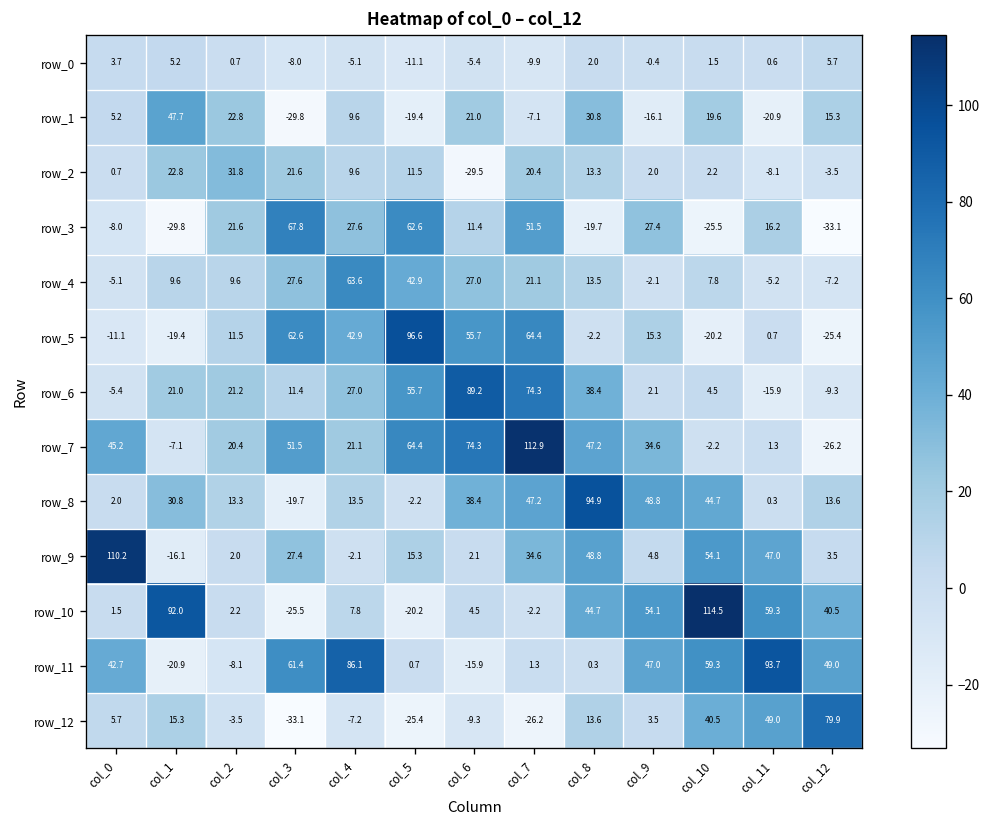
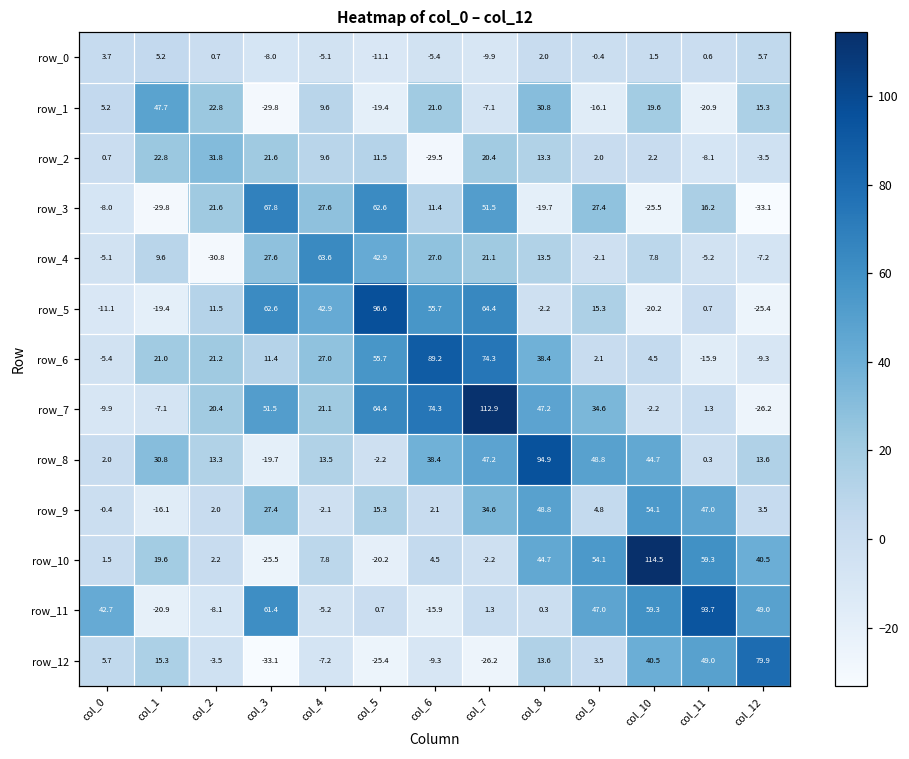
  {
    "row_0": {
      "col_0": 3.7,
      "col_1": 5.2,
      "col_2": 0.7,
      "col_3": -8.0,
      "col_4": -5.1,
      "col_5": -11.1,
      "col_6": -5.4,
      "col_7": -9.9,
      "col_8": 2.0,
      "col_9": -0.4,
      "col_10": 1.5,
      "col_11": 0.6,
      "col_12": 5.7
    },
    "row_1": {
      "col_0": 5.2,
      "col_1": 47.7,
      "col_2": 22.8,
      "col_3": -29.8,
      "col_4": 9.6,
      "col_5": -19.4,
      "col_6": 21.0,
      "col_7": -7.1,
      "col_8": 30.8,
      "col_9": -16.1,
      "col_10": 19.6,
      "col_11": -20.9,
      "col_12": 15.3
    },
    "row_2": {
      "col_0": 0.7,
      "col_1": 22.8,
      "col_2": 31.8,
      "col_3": 21.6,
      "col_4": 9.6,
      "col_5": 11.5,
      "col_6": -29.5,
      "col_7": 20.4,
      "col_8": 13.3,
      "col_9": 2.0,
      "col_10": 2.2,
      "col_11": -8.1,
      "col_12": -3.5
    },
    "row_3": {
      "col_0": -8.0,
      "col_1": -29.8,
      "col_2": 21.6,
      "col_3": 67.8,
      "col_4": 27.6,
      "col_5": 62.6,
      "col_6": 11.4,
      "col_7": 51.5,
      "col_8": -19.7,
      "col_9": 27.4,
      "col_10": -25.5,
      "col_11": 16.2,
      "col_12": -33.1
    },
    "row_4": {
      "col_0": -5.1,
      "col_1": 9.6,
-     "col_2": 9.6,
+     "col_2": -30.8,
      "col_3": 27.6,
      "col_4": 63.6,
      "col_5": 42.9,
      "col_6": 27.0,
      "col_7": 21.1,
      "col_8": 13.5,
      "col_9": -2.1,
      "col_10": 7.8,
      "col_11": -5.2,
      "col_12": -7.2
    },
    "row_5": {
      "col_0": -11.1,
      "col_1": -19.4,
      "col_2": 11.5,
      "col_3": 62.6,
      "col_4": 42.9,
      "col_5": 96.6,
      "col_6": 55.7,
      "col_7": 64.4,
      "col_8": -2.2,
      "col_9": 15.3,
      "col_10": -20.2,
      "col_11": 0.7,
      "col_12": -25.4
    },
    "row_6": {
      "col_0": -5.4,
      "col_1": 21.0,
      "col_2": 21.2,
      "col_3": 11.4,
      "col_4": 27.0,
      "col_5": 55.7,
      "col_6": 89.2,
      "col_7": 74.3,
      "col_8": 38.4,
      "col_9": 2.1,
      "col_10": 4.5,
      "col_11": -15.9,
      "col_12": -9.3
    },
    "row_7": {
-     "col_0": 45.2,
+     "col_0": -9.9,
      "col_1": -7.1,
      "col_2": 20.4,
      "col_3": 51.5,
      "col_4": 21.1,
      "col_5": 64.4,
      "col_6": 74.3,
      "col_7": 112.9,
      "col_8": 47.2,
      "col_9": 34.6,
      "col_10": -2.2,
      "col_11": 1.3,
      "col_12": -26.2
    },
    "row_8": {
      "col_0": 2.0,
      "col_1": 30.8,
      "col_2": 13.3,
      "col_3": -19.7,
      "col_4": 13.5,
      "col_5": -2.2,
      "col_6": 38.4,
      "col_7": 47.2,
      "col_8": 94.9,
      "col_9": 48.8,
      "col_10": 44.7,
      "col_11": 0.3,
      "col_12": 13.6
    },
    "row_9": {
-     "col_0": 110.2,
+     "col_0": -0.4,
      "col_1": -16.1,
      "col_2": 2.0,
      "col_3": 27.4,
      "col_4": -2.1,
      "col_5": 15.3,
      "col_6": 2.1,
      "col_7": 34.6,
      "col_8": 48.8,
      "col_9": 4.8,
      "col_10": 54.1,
      "col_11": 47.0,
      "col_12": 3.5
    },
    "row_10": {
      "col_0": 1.5,
-     "col_1": 92.0,
+     "col_1": 19.6,
      "col_2": 2.2,
      "col_3": -25.5,
      "col_4": 7.8,
      "col_5": -20.2,
      "col_6": 4.5,
      "col_7": -2.2,
      "col_8": 44.7,
      "col_9": 54.1,
      "col_10": 114.5,
      "col_11": 59.3,
      "col_12": 40.5
    },
    "row_11": {
      "col_0": 42.7,
      "col_1": -20.9,
      "col_2": -8.1,
      "col_3": 61.4,
-     "col_4": 86.1,
+     "col_4": -5.2,
      "col_5": 0.7,
      "col_6": -15.9,
      "col_7": 1.3,
      "col_8": 0.3,
      "col_9": 47.0,
      "col_10": 59.3,
      "col_11": 93.7,
      "col_12": 49.0
    },
    "row_12": {
      "col_0": 5.7,
      "col_1": 15.3,
      "col_2": -3.5,
      "col_3": -33.1,
      "col_4": -7.2,
      "col_5": -25.4,
      "col_6": -9.3,
      "col_7": -26.2,
      "col_8": 13.6,
      "col_9": 3.5,
      "col_10": 40.5,
      "col_11": 49.0,
      "col_12": 79.9
    }
  }
